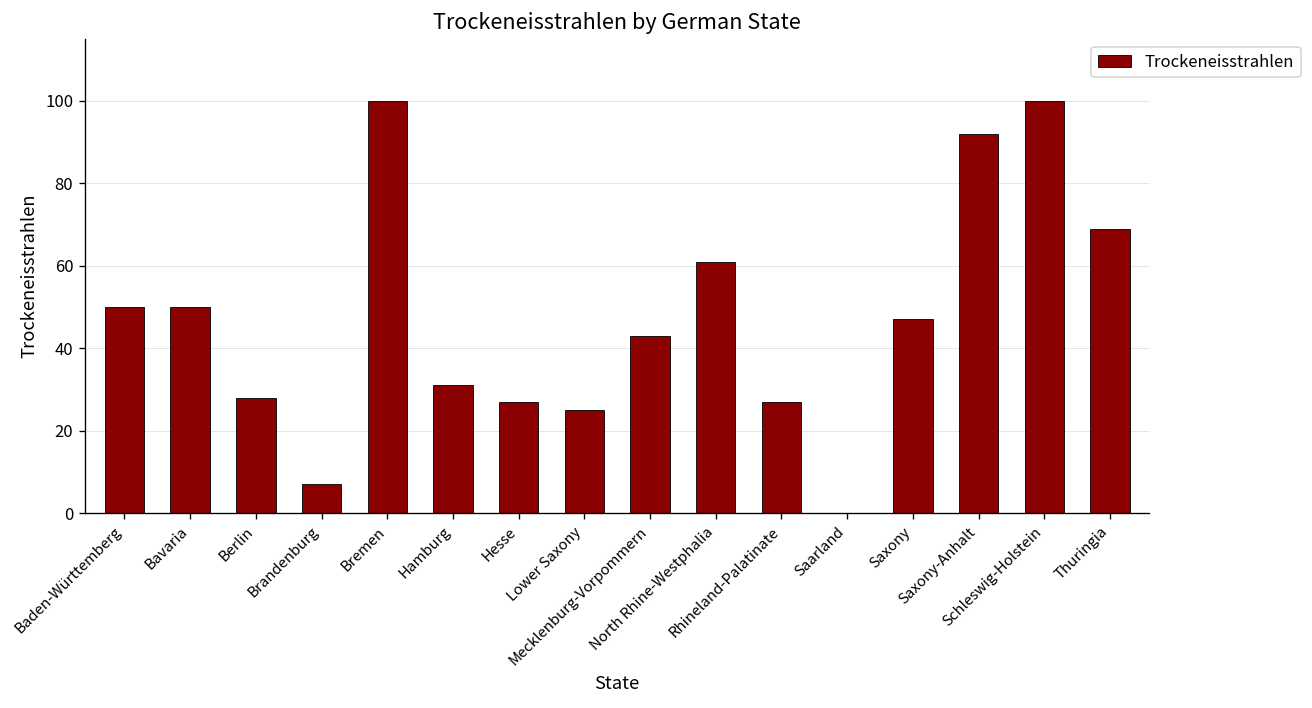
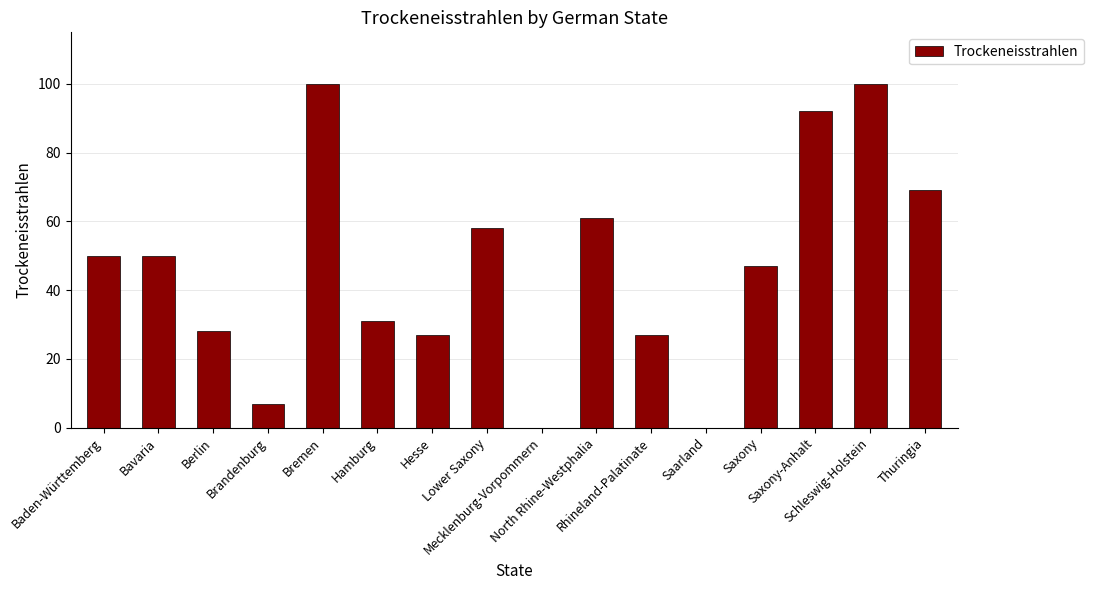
  {
    "Baden-Württemberg": 50,
    "Bavaria": 50,
    "Berlin": 28,
    "Brandenburg": 7,
    "Bremen": 100,
    "Hamburg": 31,
    "Hesse": 27,
-   "Lower Saxony": 25,
-   "Mecklenburg-Vorpommern": 43,
+   "Lower Saxony": 58,
+   "Mecklenburg-Vorpommern": 0,
    "North Rhine-Westphalia": 61,
    "Rhineland-Palatinate": 27,
    "Saarland": 0,
    "Saxony": 47,
    "Saxony-Anhalt": 92,
    "Schleswig-Holstein": 100,
    "Thuringia": 69
  }
